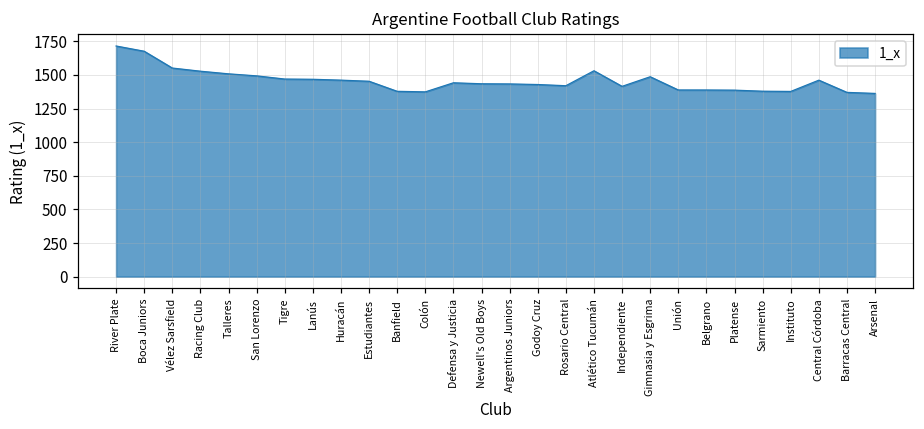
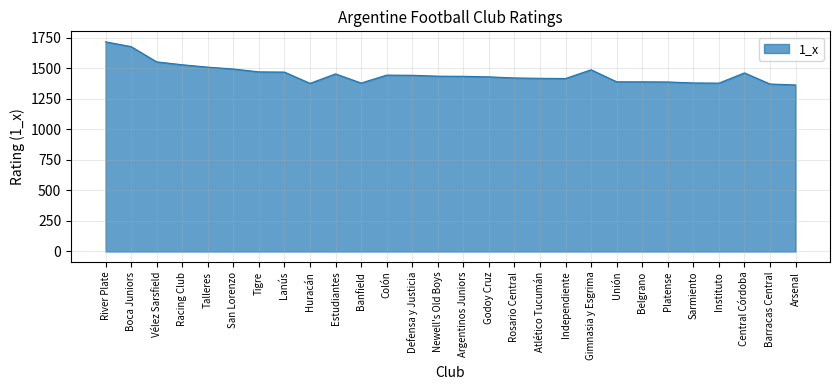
  {
    "River Plate": 1720,
    "Boca Juniors": 1680,
    "Vélez Sarsfield": 1550,
    "Racing Club": 1530,
    "Talleres": 1510,
    "San Lorenzo": 1490,
    "Tigre": 1470,
    "Lanús": 1470,
-   "Huracán": 1460,
+   "Huracán": 1380,
    "Estudiantes": 1450,
    "Banfield": 1380,
-   "Colón": 1370,
+   "Colón": 1440,
    "Defensa y Justicia": 1440,
    "Newell's Old Boys": 1430,
    "Argentinos Juniors": 1430,
    "Godoy Cruz": 1430,
    "Rosario Central": 1420,
-   "Atlético Tucumán": 1530,
+   "Atlético Tucumán": 1420,
    "Independiente": 1420,
    "Gimnasia y Esgrima": 1490,
    "Unión": 1390,
    "Belgrano": 1390,
    "Platense": 1390,
    "Sarmiento": 1380,
    "Instituto": 1380,
    "Central Córdoba": 1460,
    "Barracas Central": 1370,
    "Arsenal": 1360
  }
